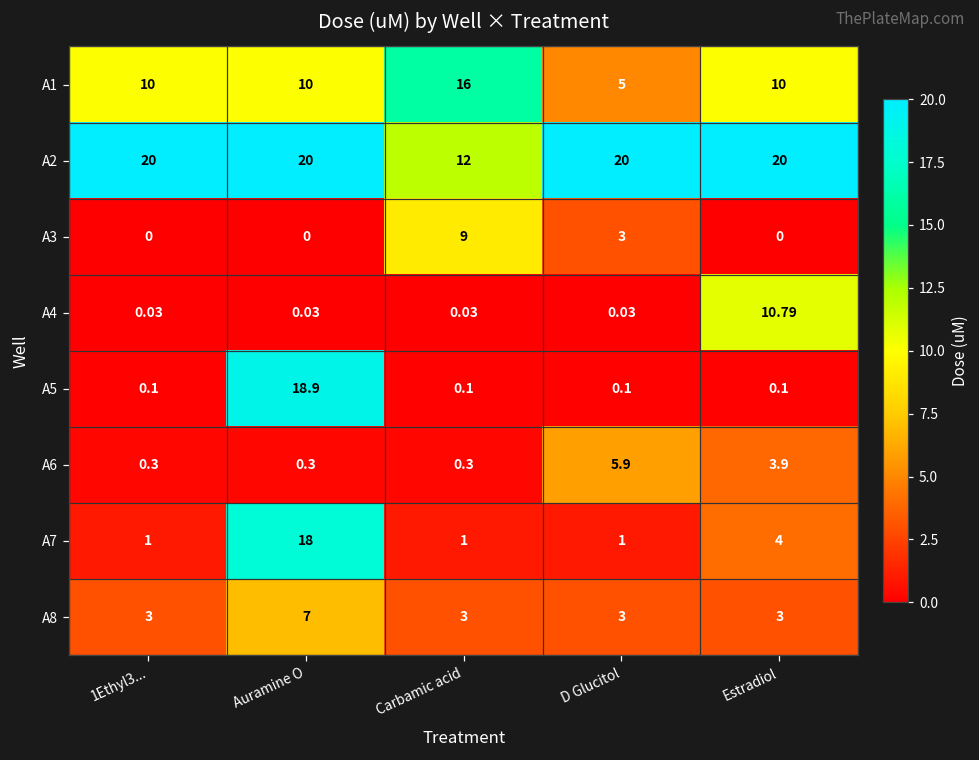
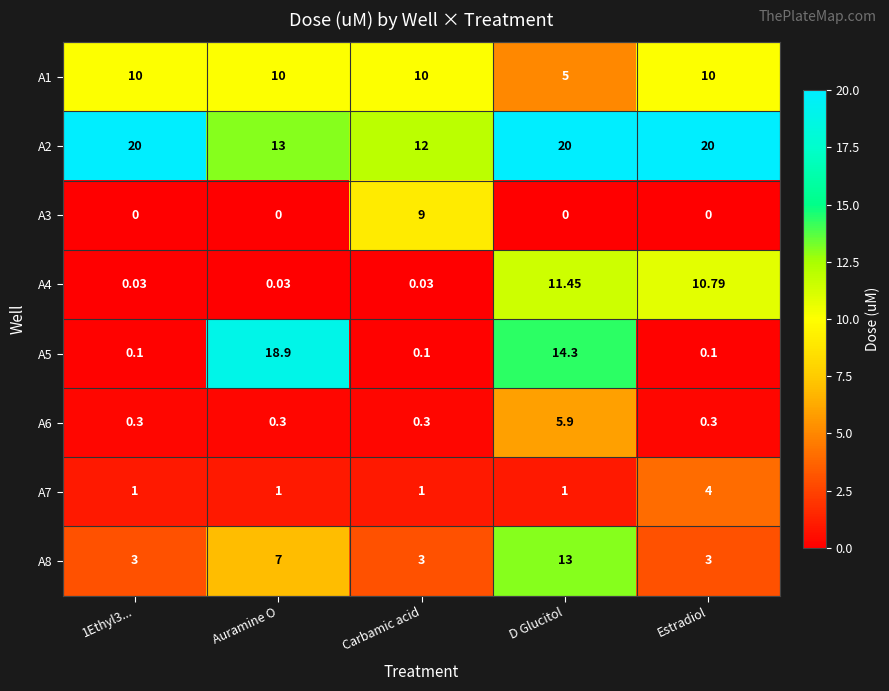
  {
    "A1": {
      "1Ethyl3...": 10,
      "Auramine O": 10,
-     "Carbamic acid": 16,
+     "Carbamic acid": 10,
      "D Glucitol": 5,
      "Estradiol": 10
    },
    "A2": {
      "1Ethyl3...": 20,
-     "Auramine O": 20,
+     "Auramine O": 13,
      "Carbamic acid": 12,
      "D Glucitol": 20,
      "Estradiol": 20
    },
    "A3": {
      "1Ethyl3...": 0,
      "Auramine O": 0,
      "Carbamic acid": 9,
-     "D Glucitol": 3,
+     "D Glucitol": 0,
      "Estradiol": 0
    },
    "A4": {
      "1Ethyl3...": 0.03,
      "Auramine O": 0.03,
      "Carbamic acid": 0.03,
-     "D Glucitol": 0.03,
+     "D Glucitol": 11.45,
      "Estradiol": 10.79
    },
    "A5": {
      "1Ethyl3...": 0.1,
      "Auramine O": 18.9,
      "Carbamic acid": 0.1,
-     "D Glucitol": 0.1,
+     "D Glucitol": 14.3,
      "Estradiol": 0.1
    },
    "A6": {
      "1Ethyl3...": 0.3,
      "Auramine O": 0.3,
      "Carbamic acid": 0.3,
      "D Glucitol": 5.9,
-     "Estradiol": 3.9
+     "Estradiol": 0.3
    },
    "A7": {
      "1Ethyl3...": 1,
-     "Auramine O": 18,
+     "Auramine O": 1,
      "Carbamic acid": 1,
      "D Glucitol": 1,
      "Estradiol": 4
    },
    "A8": {
      "1Ethyl3...": 3,
      "Auramine O": 7,
      "Carbamic acid": 3,
-     "D Glucitol": 3,
+     "D Glucitol": 13,
      "Estradiol": 3
    }
  }
